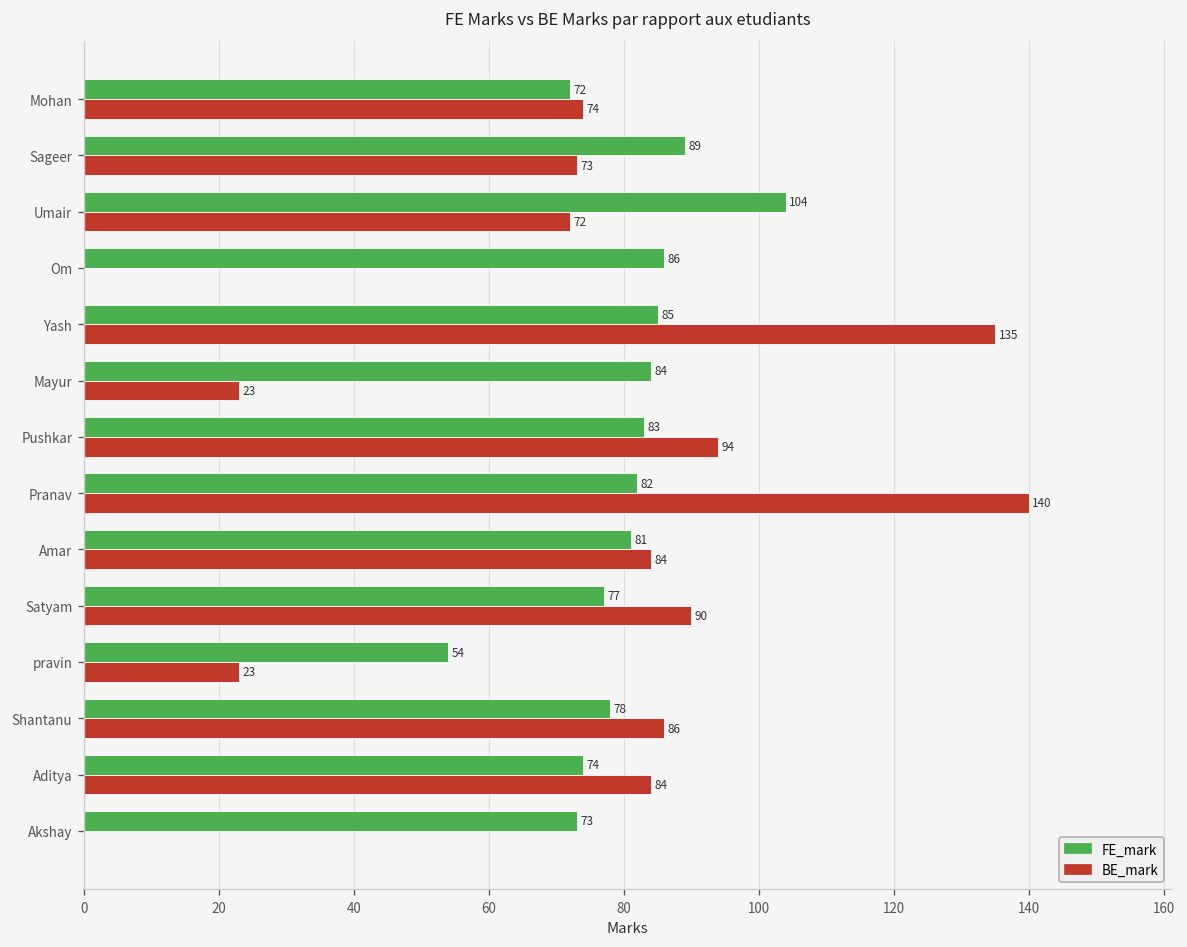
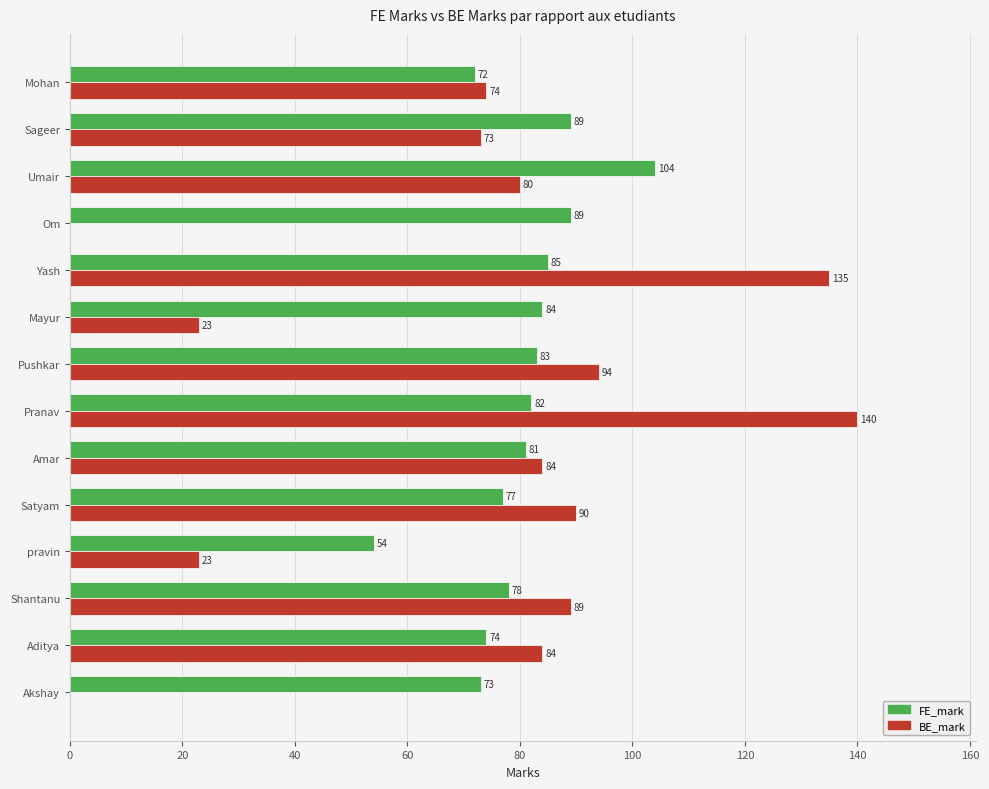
  {
    "FE_mark": {
      "Mohan": 72,
      "Sageer": 89,
      "Umair": 104,
-     "Om": 86,
+     "Om": 89,
      "Yash": 85,
      "Mayur": 84,
      "Pushkar": 83,
      "Pranav": 82,
      "Amar": 81,
      "Satyam": 77,
      "pravin": 54,
      "Shantanu": 78,
      "Aditya": 74,
      "Akshay": 73
    },
    "BE_mark": {
      "Mohan": 74,
      "Sageer": 73,
-     "Umair": 72,
+     "Umair": 80,
      "Yash": 135,
      "Mayur": 23,
      "Pushkar": 94,
      "Pranav": 140,
      "Amar": 84,
      "Satyam": 90,
      "pravin": 23,
-     "Shantanu": 86,
+     "Shantanu": 89,
      "Aditya": 84
    }
  }
